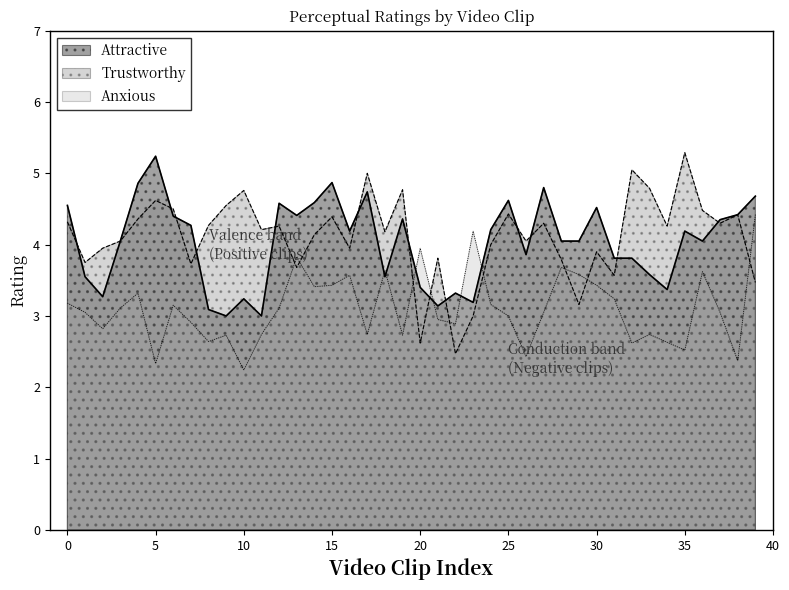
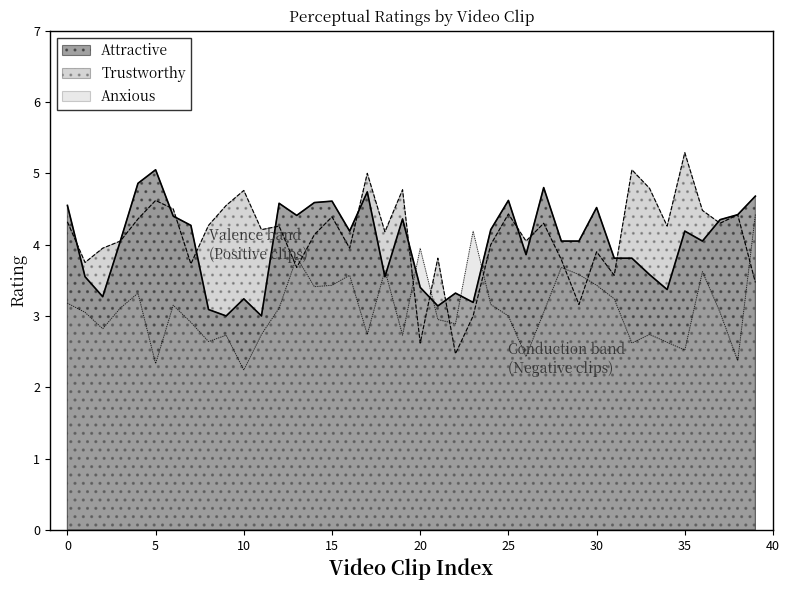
  {
    "Attractive": {
      "0": 4.6,
-     "5": 5.2,
+     "5": 5.1,
      "10": 3.2,
-     "15": 4.9,
+     "15": 4.6,
      "20": 3.4,
      "25": 4.6,
      "30": 4.5,
      "35": 4.2
    }
  }
